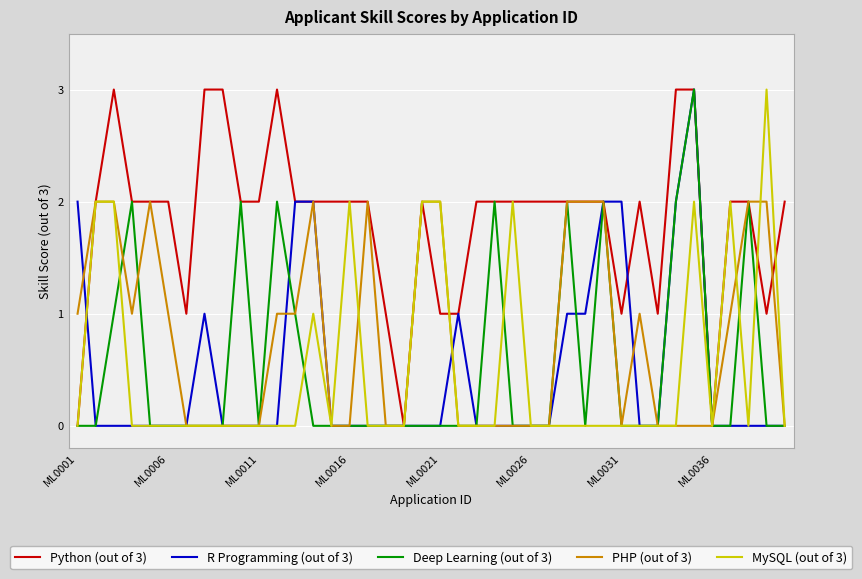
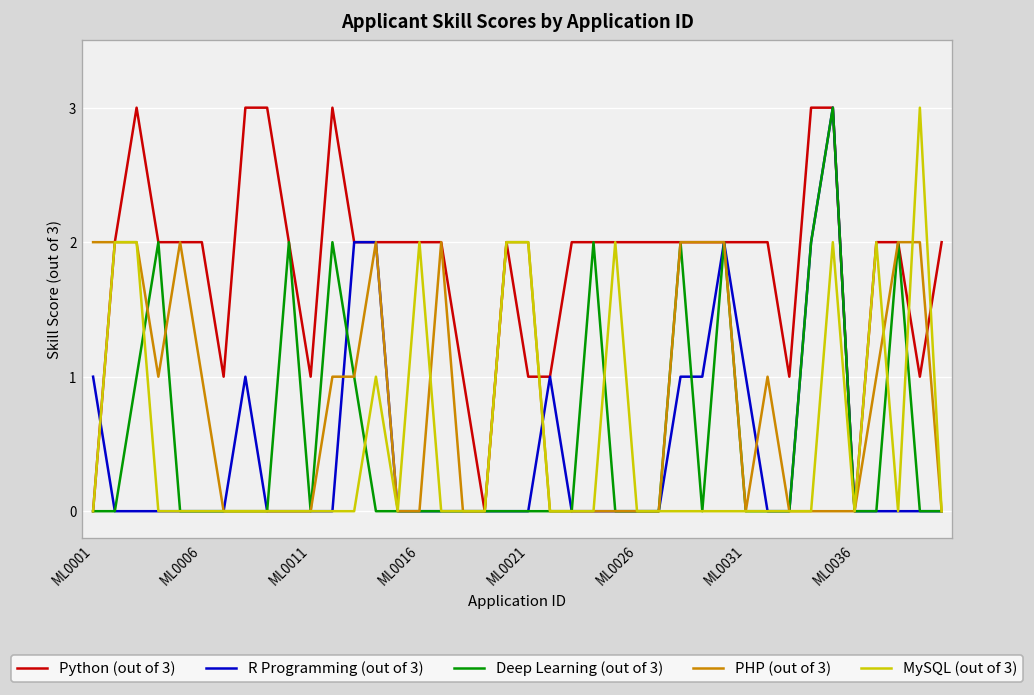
  {
    "Python (out of 3)": {
      "ML0006": 2,
-     "ML0011": 2,
+     "ML0011": 1,
      "ML0021": 1,
      "ML0026": 2,
-     "ML0031": 1
+     "ML0031": 2
    },
    "R Programming (out of 3)": {
-     "ML0001": 2,
-     "ML0031": 2
+     "ML0001": 1,
+     "ML0031": 1
    },
    "PHP (out of 3)": {
-     "ML0001": 1,
+     "ML0001": 2,
      "ML0006": 1
    }
  }
